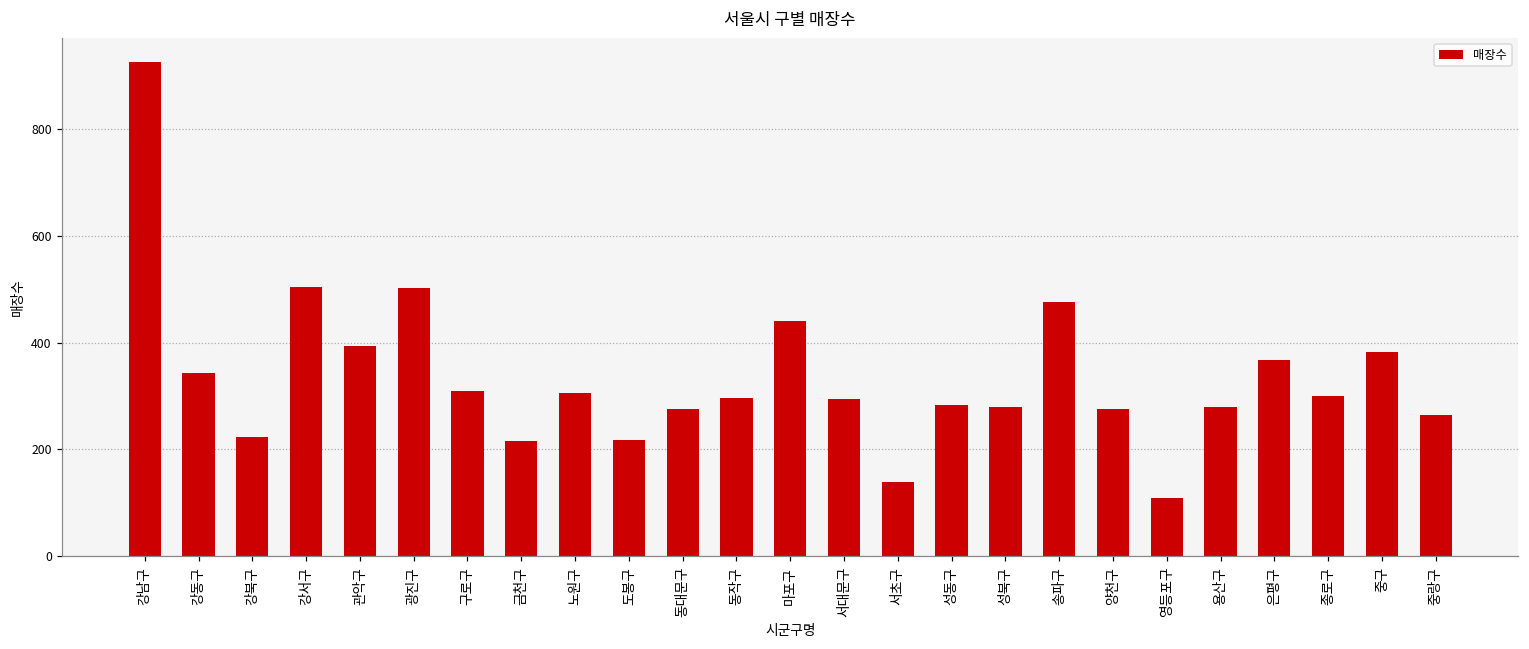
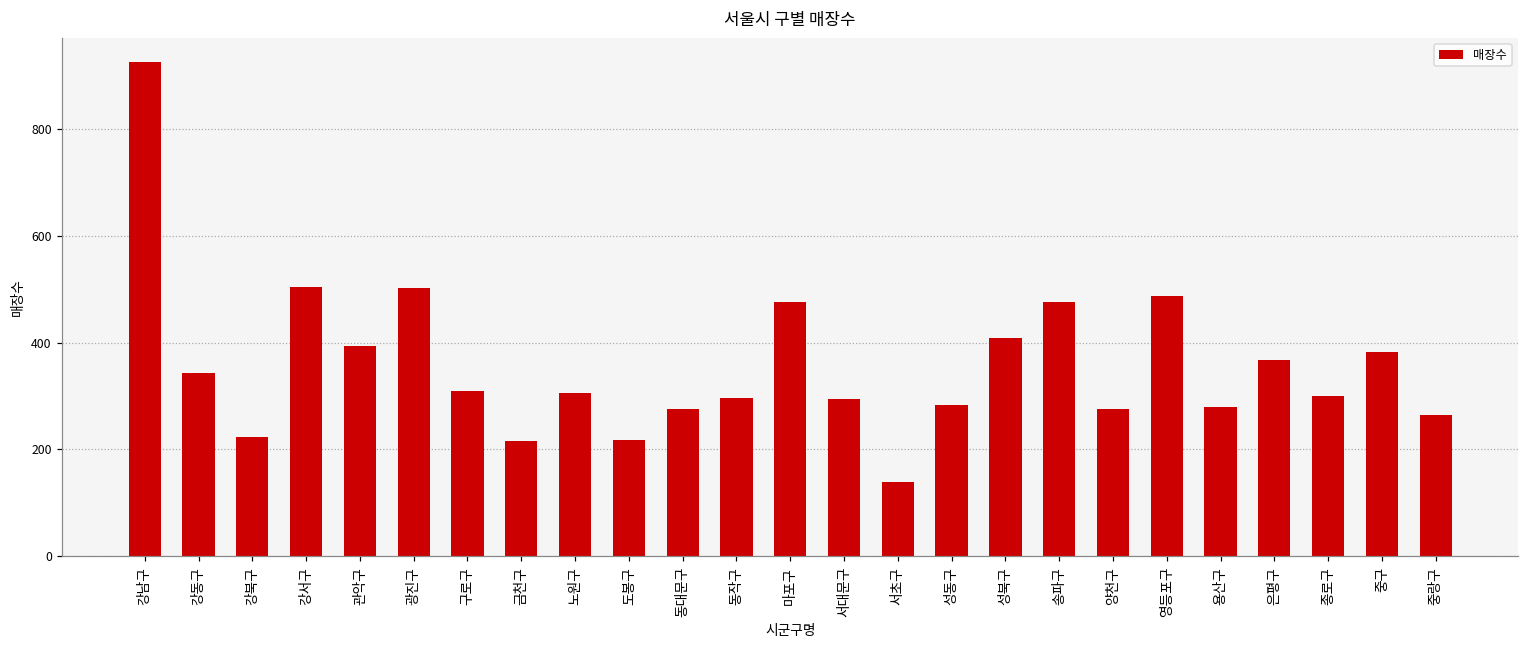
  {
    "강남구": 930,
    "강동구": 340,
    "강북구": 220,
    "강서구": 500,
    "관악구": 390,
    "광진구": 500,
    "구로구": 310,
    "금천구": 220,
    "노원구": 310,
    "도봉구": 220,
    "동대문구": 280,
    "동작구": 300,
-   "마포구": 440,
+   "마포구": 480,
    "서대문구": 300,
    "서초구": 140,
    "성동구": 280,
-   "성북구": 280,
+   "성북구": 410,
    "송파구": 480,
    "양천구": 280,
-   "영등포구": 110,
+   "영등포구": 490,
    "용산구": 280,
    "은평구": 370,
    "종로구": 300,
    "중구": 380,
    "중랑구": 260
  }
